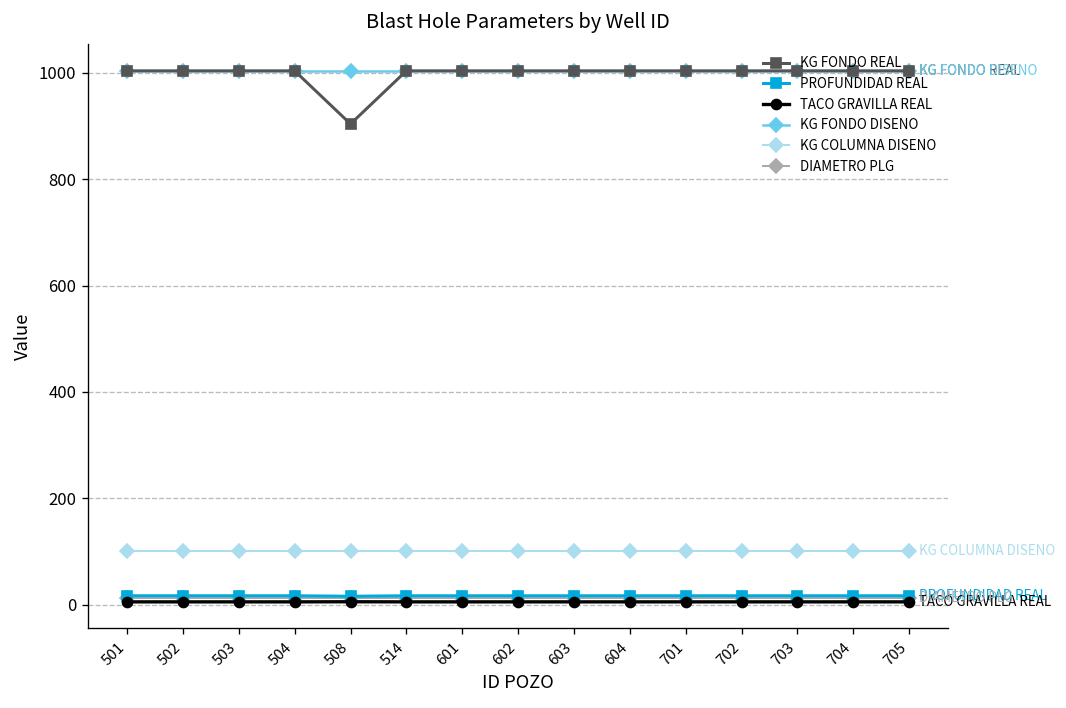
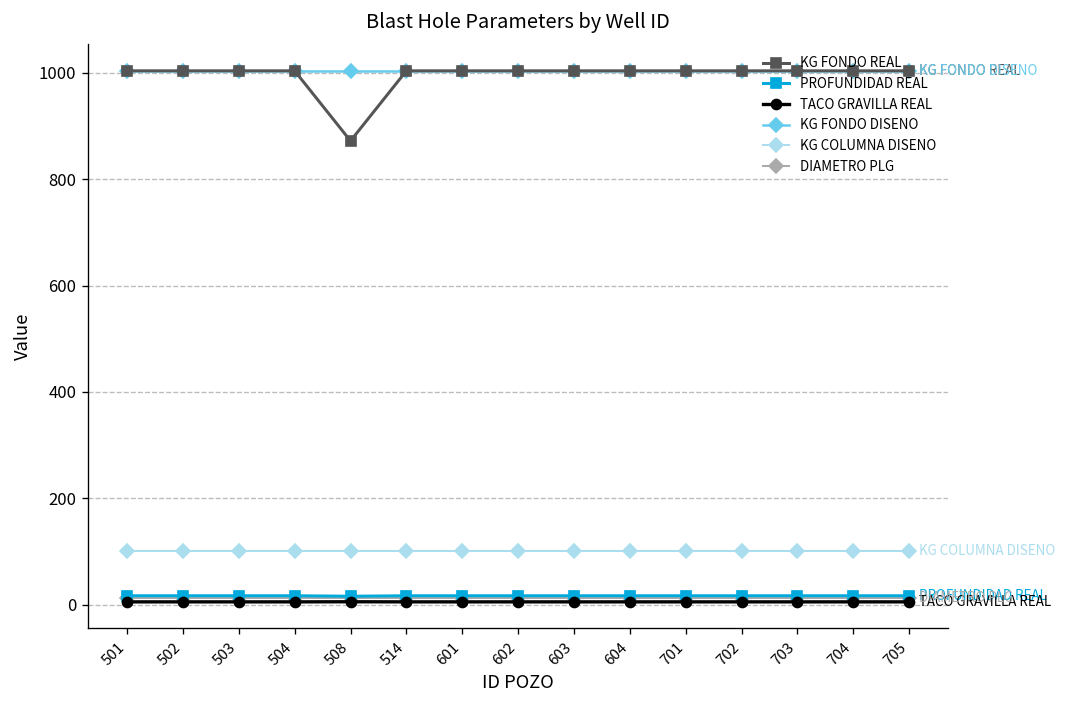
  {
    "KG FONDO REAL": {
-     "508": 900
+     "508": 870
    },
    "TACO GRAVILLA REAL": {
      "501": 10,
      "502": 10,
      "503": 10,
      "504": 10,
      "508": 10,
      "514": 10,
      "601": 10,
      "602": 10,
      "603": 10,
      "604": 10,
      "701": 10,
      "702": 10,
      "703": 10,
      "704": 10,
      "705": 10
    },
    "KG FONDO DISENO": {
      "508": 1000
    },
    "KG COLUMNA DISENO": {
      "501": 100,
      "502": 100,
      "503": 100,
      "504": 100,
      "508": 100,
      "514": 100,
      "601": 100,
      "602": 100,
      "603": 100,
      "604": 100,
      "701": 100,
      "702": 100,
      "703": 100,
      "704": 100,
      "705": 100
    }
  }
